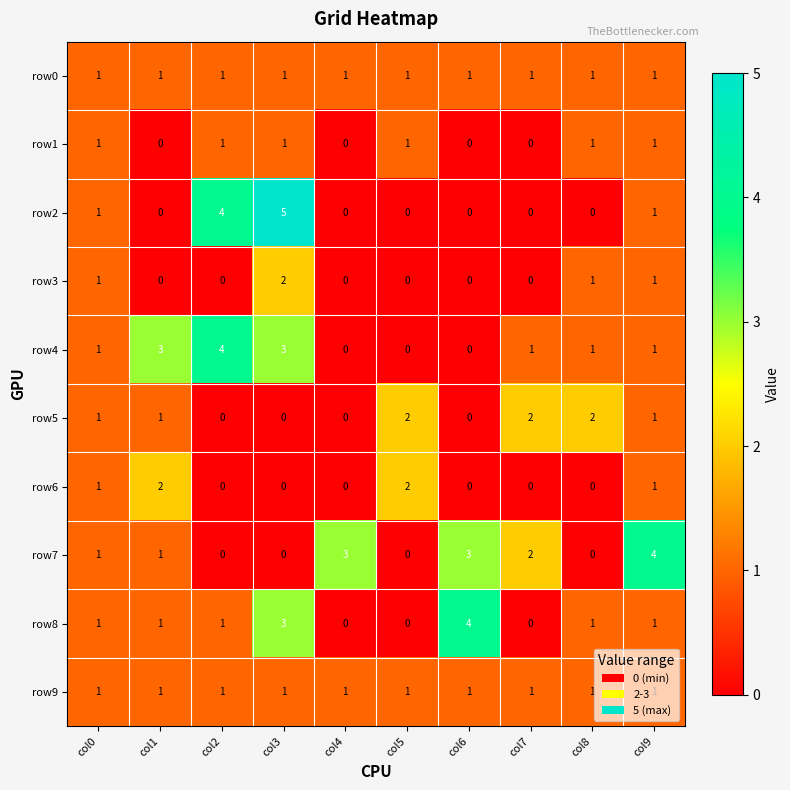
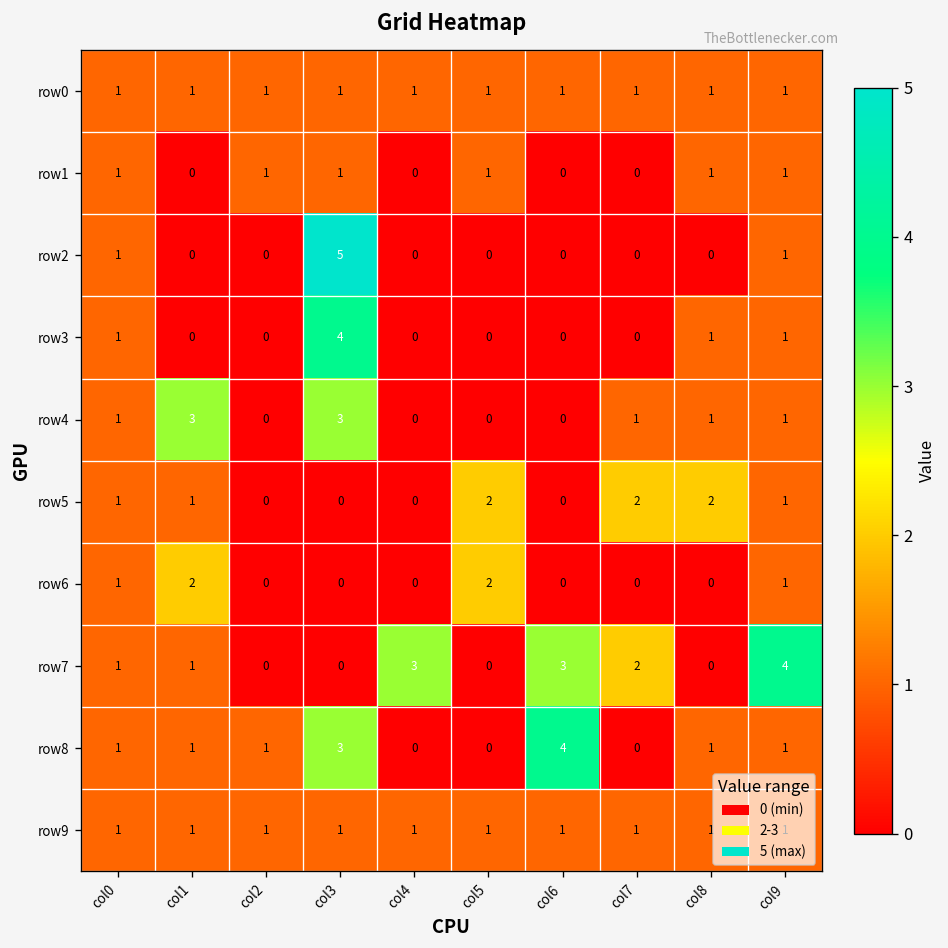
  {
    "row0": {
      "col0": 1,
      "col1": 1,
      "col2": 1,
      "col3": 1,
      "col4": 1,
      "col5": 1,
      "col6": 1,
      "col7": 1,
      "col8": 1,
      "col9": 1
    },
    "row1": {
      "col0": 1,
      "col1": 0,
      "col2": 1,
      "col3": 1,
      "col4": 0,
      "col5": 1,
      "col6": 0,
      "col7": 0,
      "col8": 1,
      "col9": 1
    },
    "row2": {
      "col0": 1,
      "col1": 0,
-     "col2": 4,
+     "col2": 0,
      "col3": 5,
      "col4": 0,
      "col5": 0,
      "col6": 0,
      "col7": 0,
      "col8": 0,
      "col9": 1
    },
    "row3": {
      "col0": 1,
      "col1": 0,
      "col2": 0,
-     "col3": 2,
+     "col3": 4,
      "col4": 0,
      "col5": 0,
      "col6": 0,
      "col7": 0,
      "col8": 1,
      "col9": 1
    },
    "row4": {
      "col0": 1,
      "col1": 3,
-     "col2": 4,
+     "col2": 0,
      "col3": 3,
      "col4": 0,
      "col5": 0,
      "col6": 0,
      "col7": 1,
      "col8": 1,
      "col9": 1
    },
    "row5": {
      "col0": 1,
      "col1": 1,
      "col2": 0,
      "col3": 0,
      "col4": 0,
      "col5": 2,
      "col6": 0,
      "col7": 2,
      "col8": 2,
      "col9": 1
    },
    "row6": {
      "col0": 1,
      "col1": 2,
      "col2": 0,
      "col3": 0,
      "col4": 0,
      "col5": 2,
      "col6": 0,
      "col7": 0,
      "col8": 0,
      "col9": 1
    },
    "row7": {
      "col0": 1,
      "col1": 1,
      "col2": 0,
      "col3": 0,
      "col4": 3,
      "col5": 0,
      "col6": 3,
      "col7": 2,
      "col8": 0,
      "col9": 4
    },
    "row8": {
      "col0": 1,
      "col1": 1,
      "col2": 1,
      "col3": 3,
      "col4": 0,
      "col5": 0,
      "col6": 4,
      "col7": 0,
      "col8": 1,
      "col9": 1
    },
    "row9": {
      "col0": 1,
      "col1": 1,
      "col2": 1,
      "col3": 1,
      "col4": 1,
      "col5": 1,
      "col6": 1,
      "col7": 1
    }
  }
